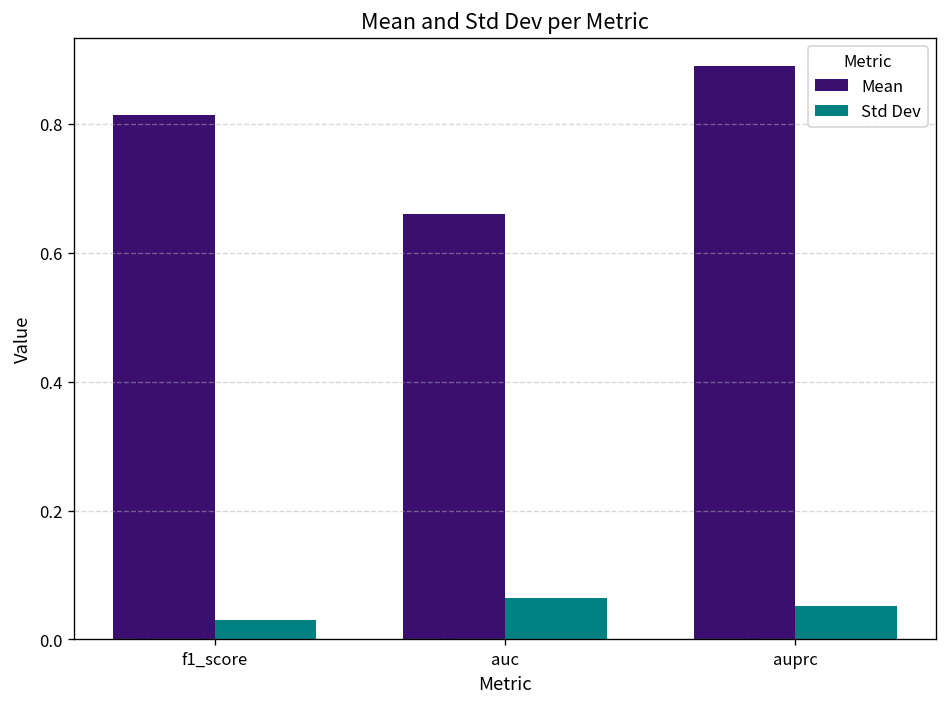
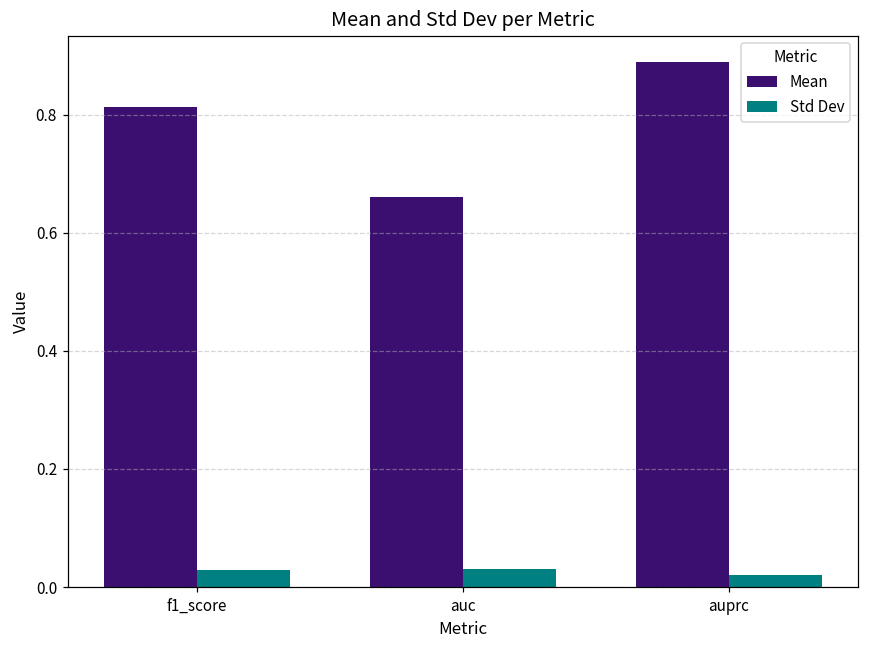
  {
    "Mean": {
      "f1_score": 0.81,
      "auc": 0.66,
      "auprc": 0.89
    },
    "Std Dev": {
      "f1_score": 0.03,
-     "auc": 0.06,
-     "auprc": 0.05
+     "auc": 0.03,
+     "auprc": 0.02
    }
  }
